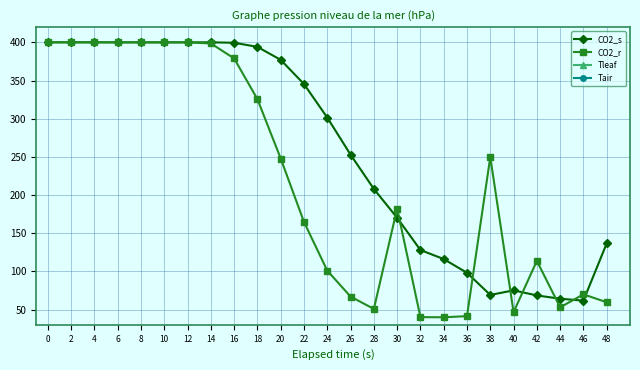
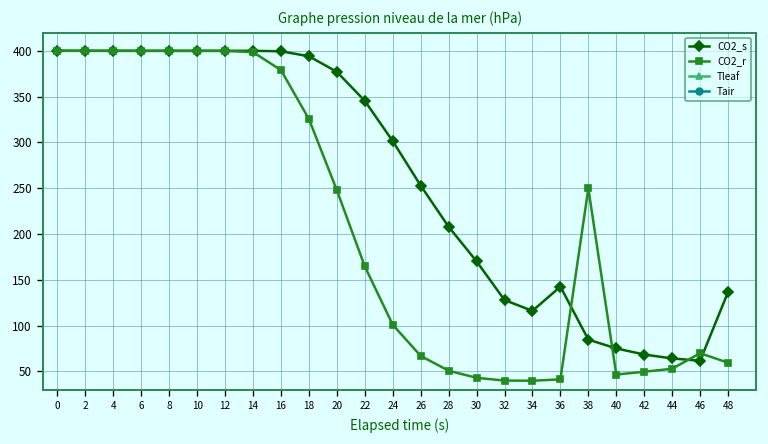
  {
    "CO2_s": {
      "16": 400,
      "18": 390,
      "20": 380,
      "22": 350,
      "24": 300,
      "26": 250,
      "28": 210,
      "30": 170,
      "32": 130,
      "34": 120,
-     "36": 100,
-     "38": 70,
+     "36": 140,
+     "38": 80,
      "40": 80,
      "42": 70,
      "44": 60,
      "46": 60,
      "48": 140
    },
    "CO2_r": {
      "16": 380,
      "18": 330,
      "20": 250,
      "22": 160,
      "24": 100,
      "26": 70,
      "28": 50,
-     "30": 180,
+     "30": 40,
      "32": 40,
      "34": 40,
      "36": 40,
      "38": 250,
      "40": 50,
-     "42": 110,
+     "42": 50,
      "44": 50,
      "46": 70,
      "48": 60
    }
  }
